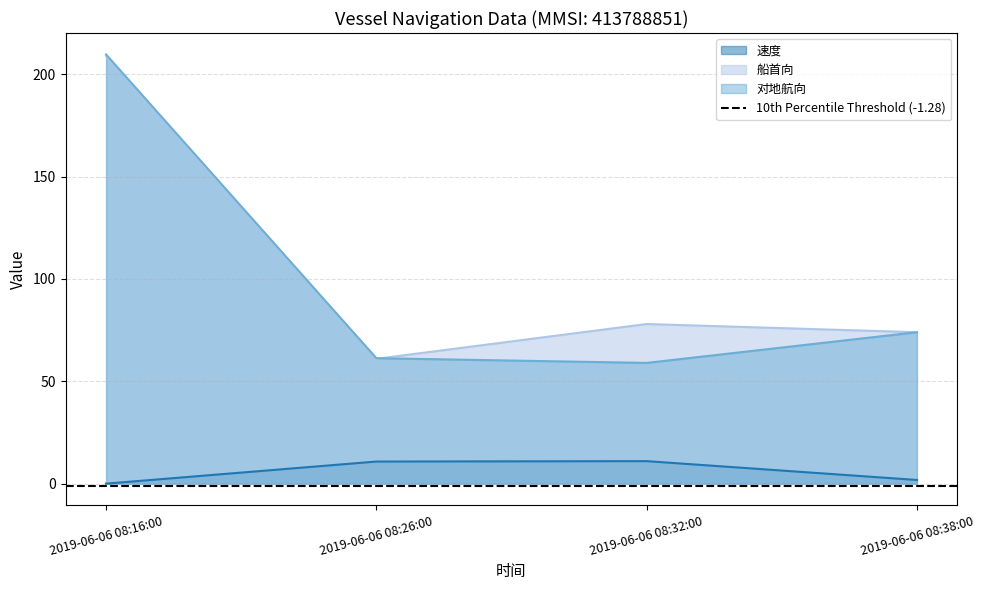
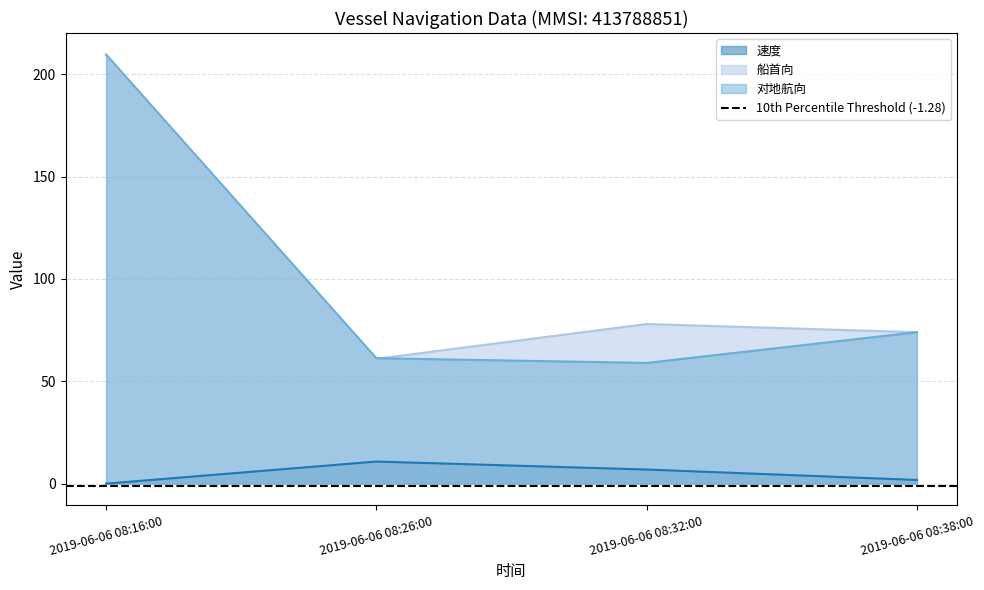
  {
    "速度": {
      "2019-06-06 08:16:00": 0,
      "2019-06-06 08:26:00": 11,
-     "2019-06-06 08:32:00": 11,
+     "2019-06-06 08:32:00": 7,
      "2019-06-06 08:38:00": 2
    }
  }
